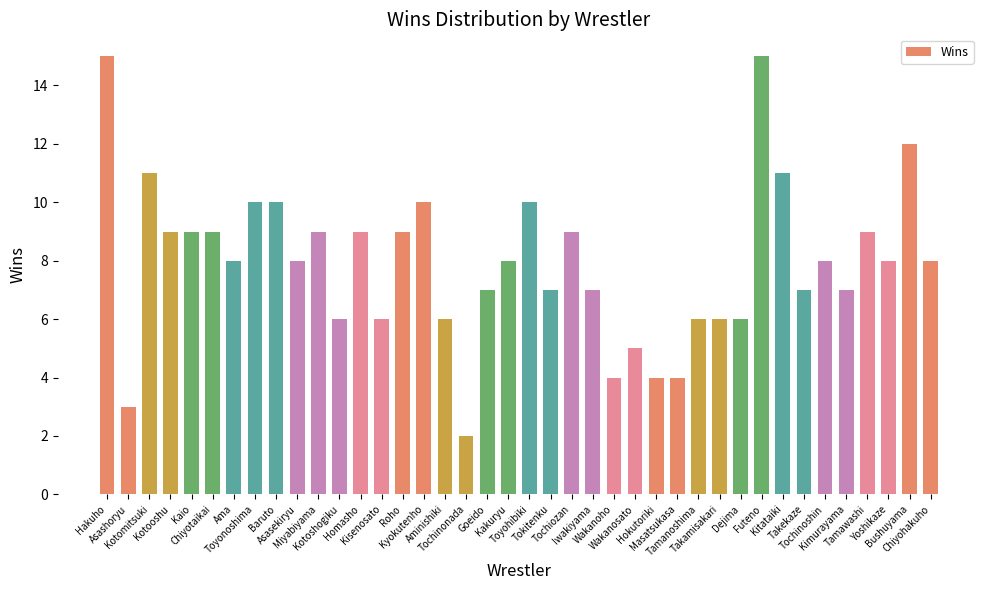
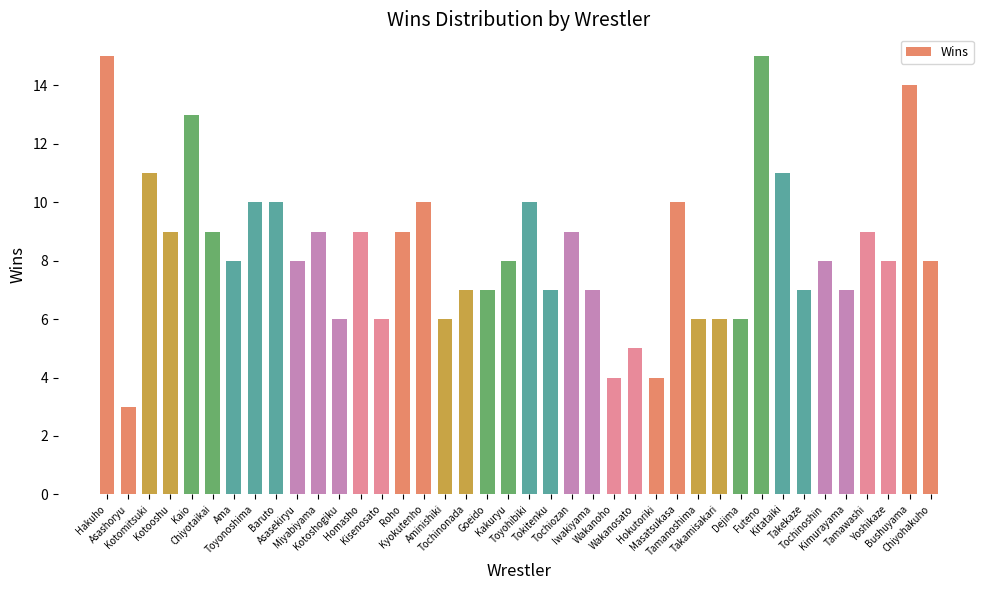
  {
    "Hakuho": 15,
    "Asashoryu": 3,
    "Kotomitsuki": 11,
    "Kotooshu": 9,
-   "Kaio": 9,
+   "Kaio": 13,
    "Chiyotaikai": 9,
    "Ama": 8,
    "Toyonoshima": 10,
    "Baruto": 10,
    "Asasekiryu": 8,
    "Miyabiyama": 9,
    "Kotoshogiku": 6,
    "Homasho": 9,
    "Kisenosato": 6,
    "Roho": 9,
    "Kyokutenho": 10,
    "Aminishiki": 6,
-   "Tochinonada": 2,
+   "Tochinonada": 7,
    "Goeido": 7,
    "Kakuryu": 8,
    "Toyohibiki": 10,
    "Tokitenku": 7,
    "Tochiozan": 9,
    "Iwakiyama": 7,
    "Wakanoho": 4,
    "Wakanosato": 5,
    "Hokutoriki": 4,
-   "Masatsukasa": 4,
+   "Masatsukasa": 10,
    "Tamanoshima": 6,
    "Takamisakari": 6,
    "Dejima": 6,
    "Futeno": 15,
    "Kitataiki": 11,
    "Takekaze": 7,
    "Tochinoshin": 8,
    "Kimurayama": 7,
    "Tamawashi": 9,
    "Yoshikaze": 8,
-   "Bushuyama": 12,
+   "Bushuyama": 14,
    "Chiyohakuho": 8
  }
